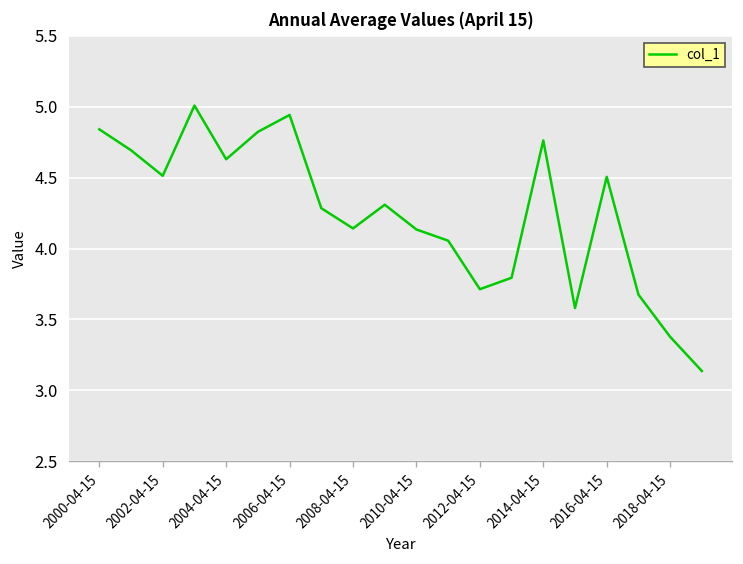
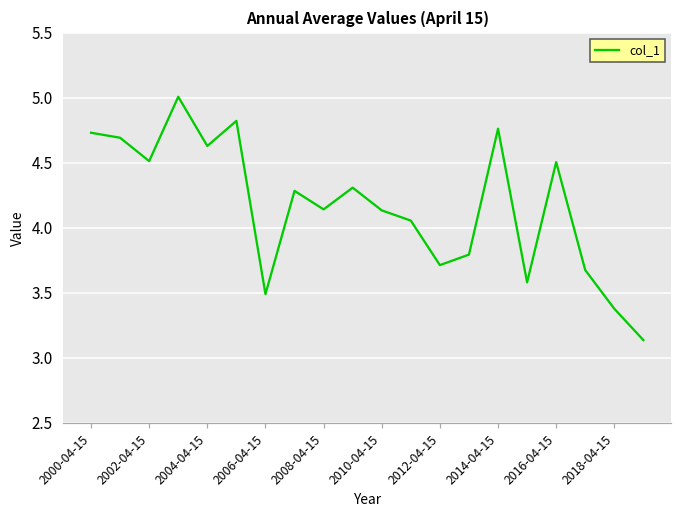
  {
-   "2000-04-15": 4.84,
+   "2000-04-15": 4.73,
    "2002-04-15": 4.51,
    "2004-04-15": 4.63,
-   "2006-04-15": 4.94,
+   "2006-04-15": 3.49,
    "2008-04-15": 4.14,
    "2010-04-15": 4.13,
    "2012-04-15": 3.71,
    "2014-04-15": 4.76,
    "2016-04-15": 4.51,
    "2018-04-15": 3.38
  }
